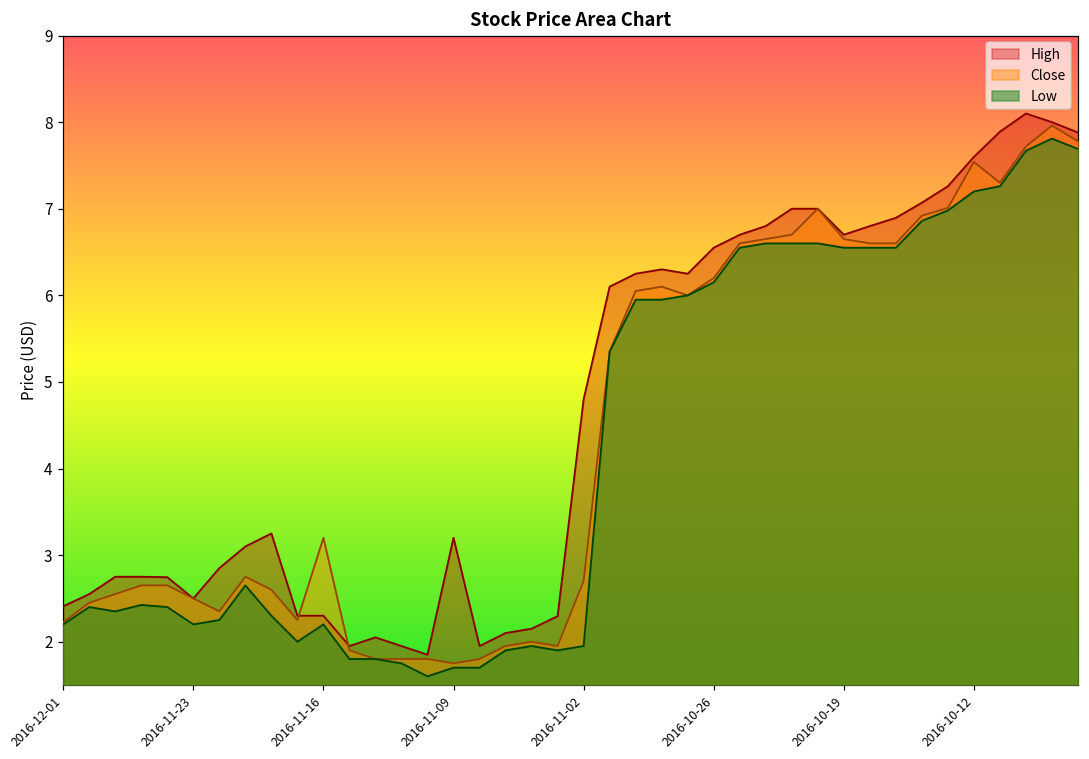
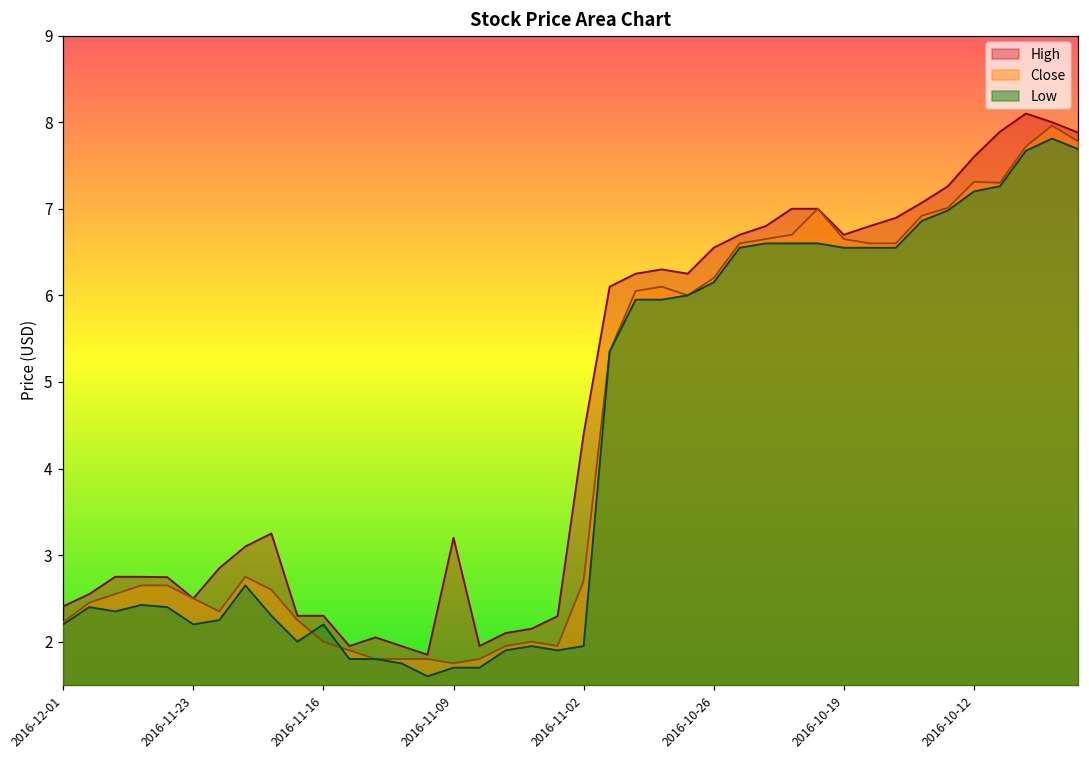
  {
    "High": {
      "2016-12-01": 2.4,
      "2016-11-16": 2.3,
      "2016-11-09": 3.2,
-     "2016-11-02": 4.8,
+     "2016-11-02": 4.4,
      "2016-10-26": 6.6,
      "2016-10-19": 6.7,
      "2016-10-12": 7.6
    },
    "Close": {
-     "2016-11-16": 3.2,
+     "2016-11-16": 2.0,
      "2016-11-09": 1.8,
      "2016-11-02": 2.7,
      "2016-10-26": 6.2,
      "2016-10-19": 6.7,
-     "2016-10-12": 7.5
+     "2016-10-12": 7.3
    },
    "Low": {
      "2016-11-23": 2.2,
      "2016-11-16": 2.2,
      "2016-11-09": 1.7,
      "2016-11-02": 2.0,
      "2016-10-26": 6.2,
      "2016-10-19": 6.6,
      "2016-10-12": 7.2
    }
  }
